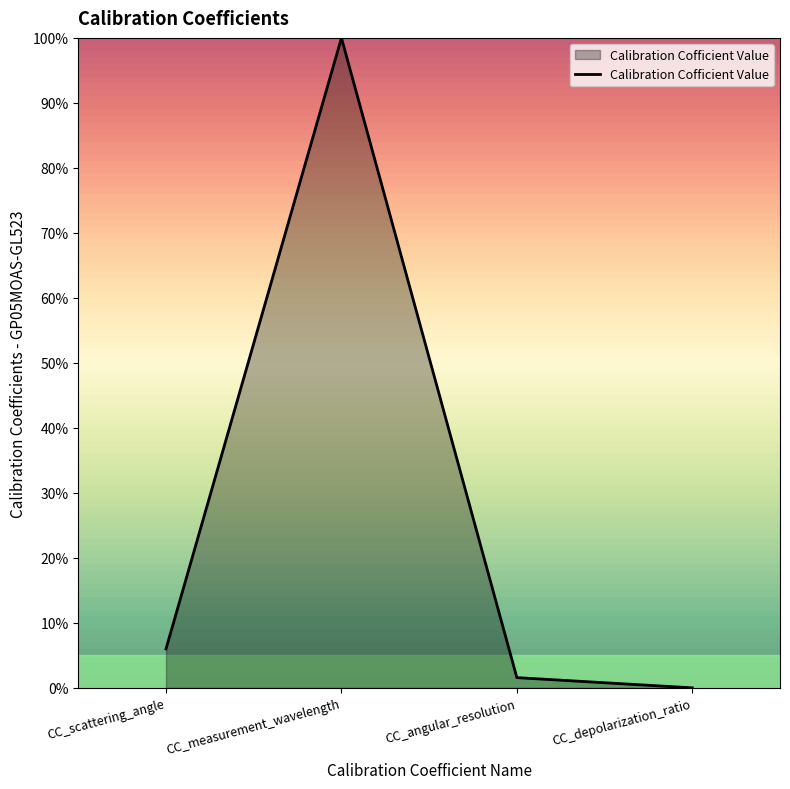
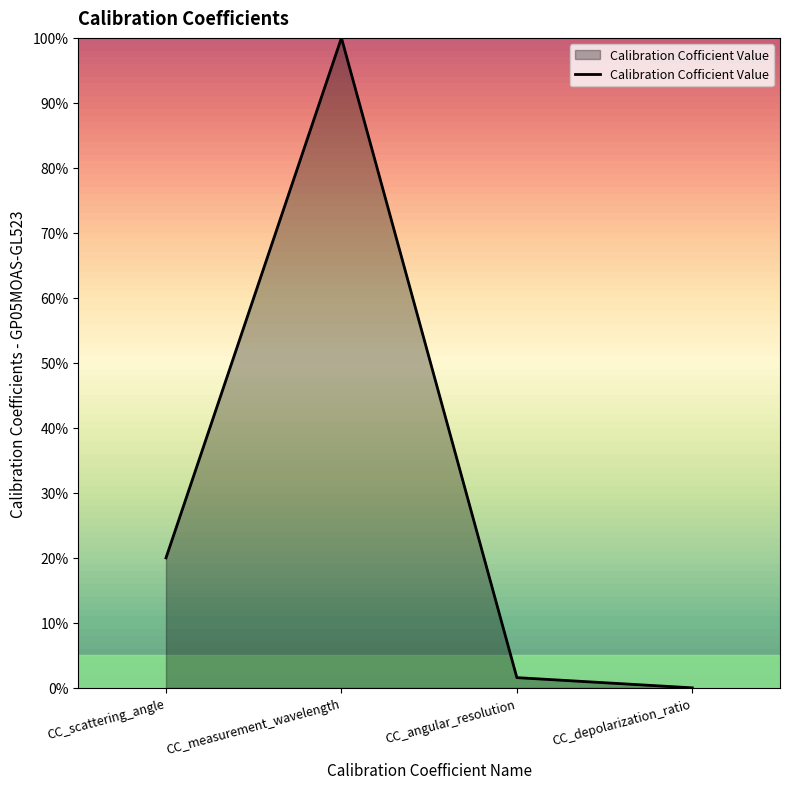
  {
-   "CC_scattering_angle": "6%",
+   "CC_scattering_angle": "20%",
    "CC_measurement_wavelength": "100%"
  }
